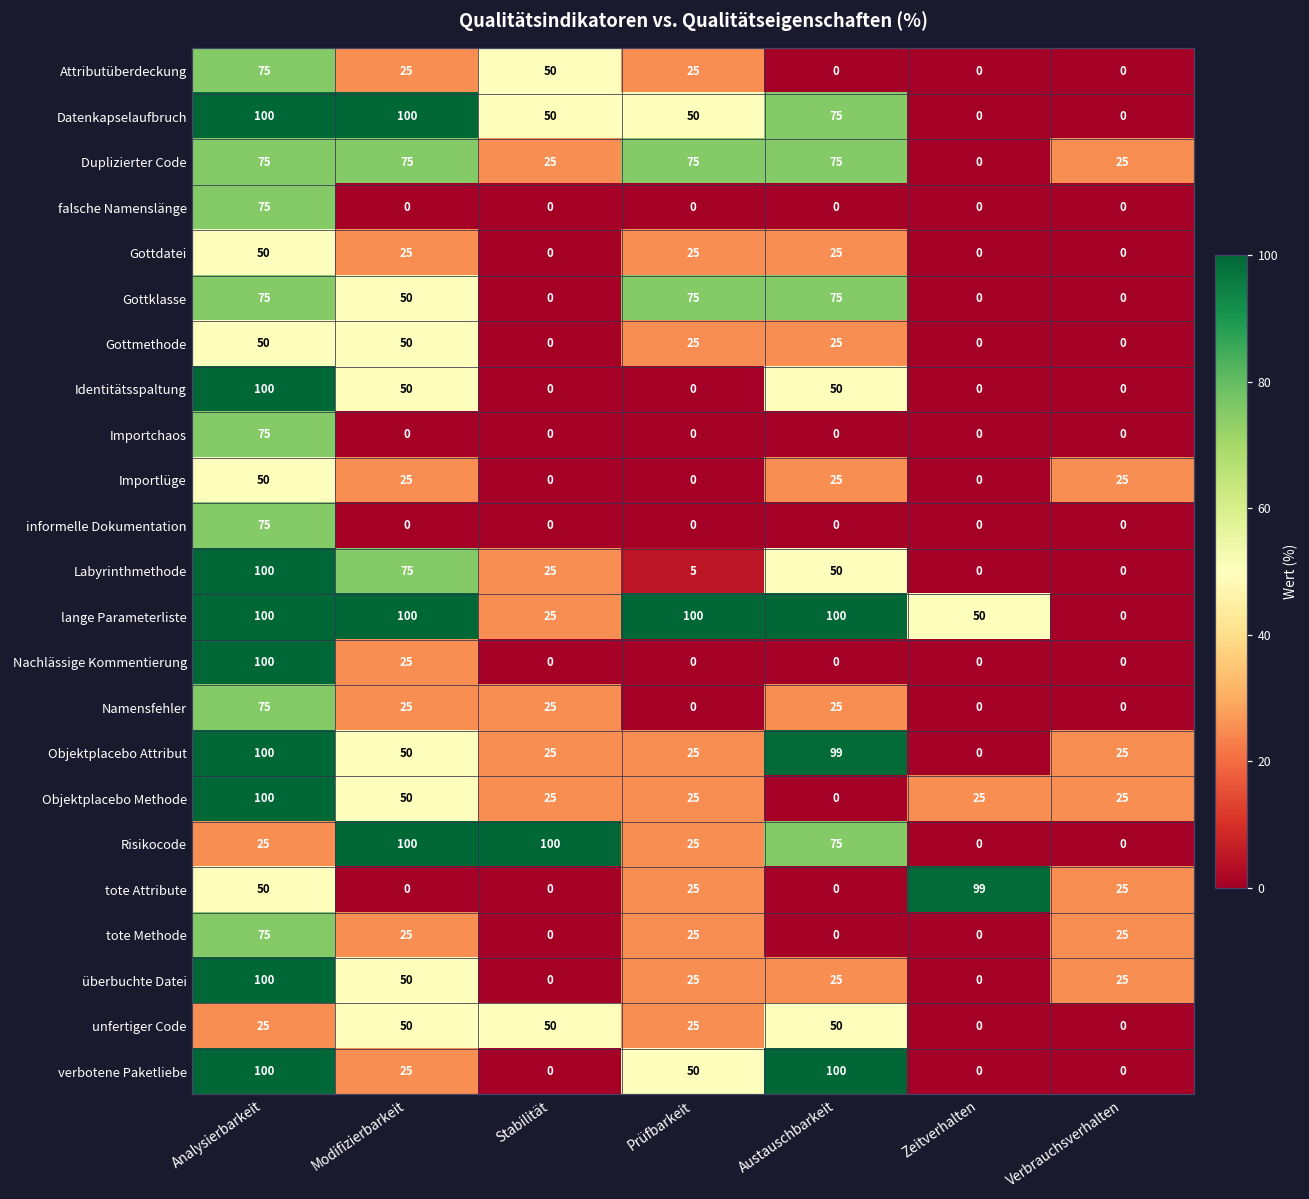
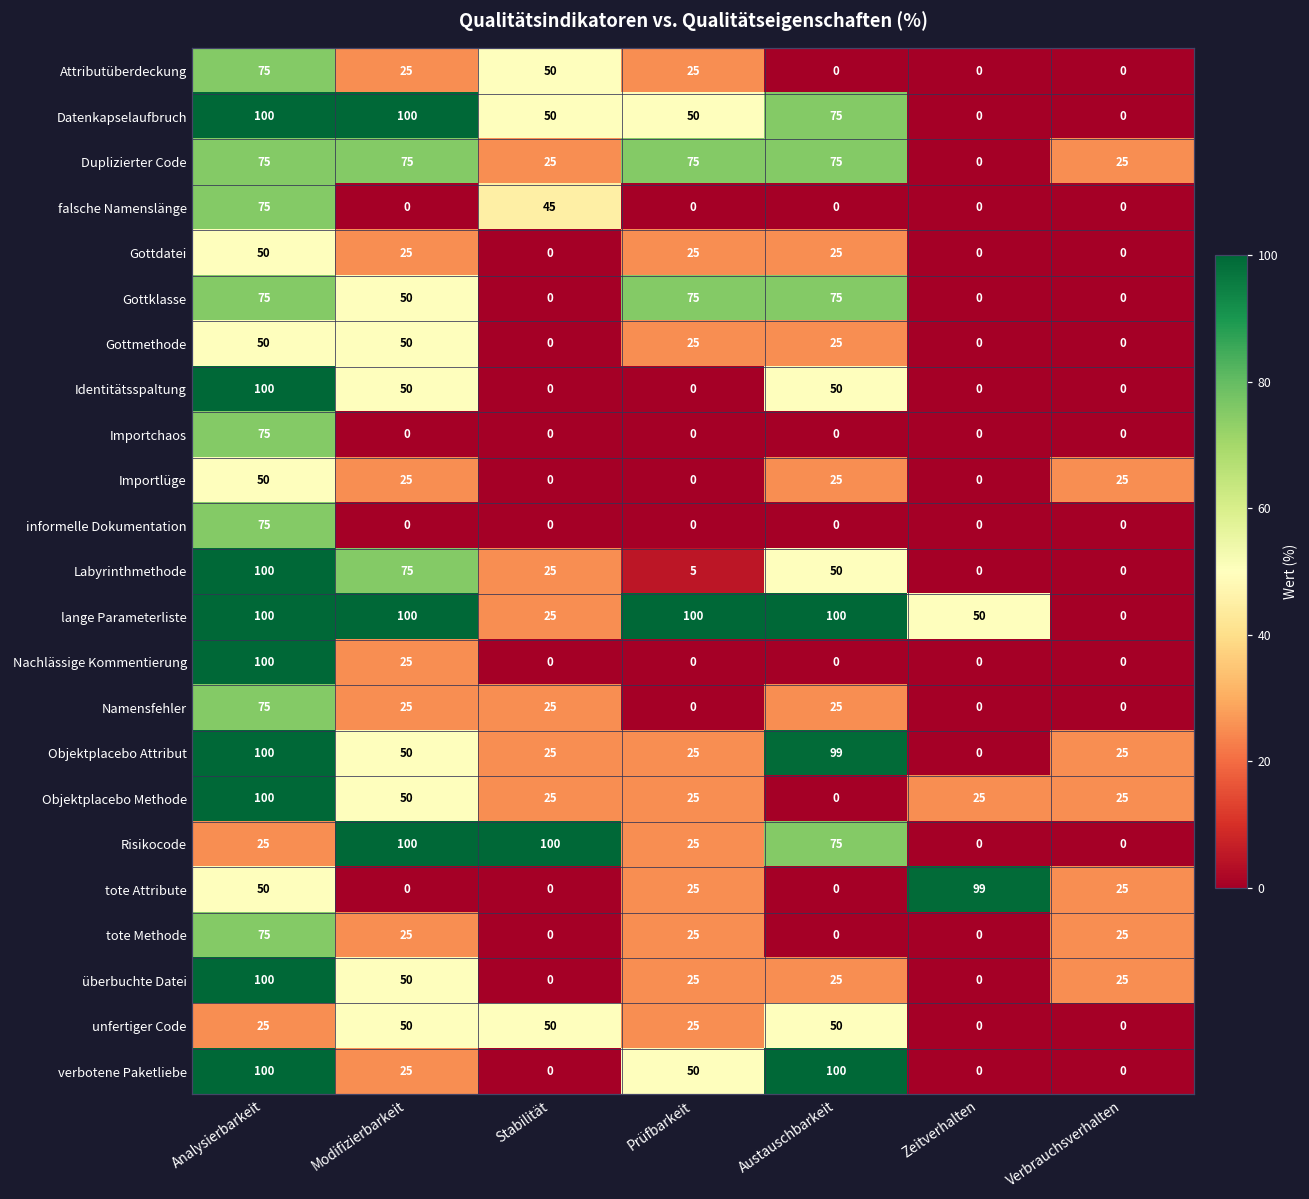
  {
    "Attributüberdeckung": {
      "Analysierbarkeit": 75,
      "Modifizierbarkeit": 25,
      "Stabilität": 50,
      "Prüfbarkeit": 25,
      "Austauschbarkeit": 0,
      "Zeitverhalten": 0,
      "Verbrauchsverhalten": 0
    },
    "Datenkapselaufbruch": {
      "Analysierbarkeit": 100,
      "Modifizierbarkeit": 100,
      "Stabilität": 50,
      "Prüfbarkeit": 50,
      "Austauschbarkeit": 75,
      "Zeitverhalten": 0,
      "Verbrauchsverhalten": 0
    },
    "Duplizierter Code": {
      "Analysierbarkeit": 75,
      "Modifizierbarkeit": 75,
      "Stabilität": 25,
      "Prüfbarkeit": 75,
      "Austauschbarkeit": 75,
      "Zeitverhalten": 0,
      "Verbrauchsverhalten": 25
    },
    "falsche Namenslänge": {
      "Analysierbarkeit": 75,
      "Modifizierbarkeit": 0,
-     "Stabilität": 0,
+     "Stabilität": 45,
      "Prüfbarkeit": 0,
      "Austauschbarkeit": 0,
      "Zeitverhalten": 0,
      "Verbrauchsverhalten": 0
    },
    "Gottdatei": {
      "Analysierbarkeit": 50,
      "Modifizierbarkeit": 25,
      "Stabilität": 0,
      "Prüfbarkeit": 25,
      "Austauschbarkeit": 25,
      "Zeitverhalten": 0,
      "Verbrauchsverhalten": 0
    },
    "Gottklasse": {
      "Analysierbarkeit": 75,
      "Modifizierbarkeit": 50,
      "Stabilität": 0,
      "Prüfbarkeit": 75,
      "Austauschbarkeit": 75,
      "Zeitverhalten": 0,
      "Verbrauchsverhalten": 0
    },
    "Gottmethode": {
      "Analysierbarkeit": 50,
      "Modifizierbarkeit": 50,
      "Stabilität": 0,
      "Prüfbarkeit": 25,
      "Austauschbarkeit": 25,
      "Zeitverhalten": 0,
      "Verbrauchsverhalten": 0
    },
    "Identitätsspaltung": {
      "Analysierbarkeit": 100,
      "Modifizierbarkeit": 50,
      "Stabilität": 0,
      "Prüfbarkeit": 0,
      "Austauschbarkeit": 50,
      "Zeitverhalten": 0,
      "Verbrauchsverhalten": 0
    },
    "Importchaos": {
      "Analysierbarkeit": 75,
      "Modifizierbarkeit": 0,
      "Stabilität": 0,
      "Prüfbarkeit": 0,
      "Austauschbarkeit": 0,
      "Zeitverhalten": 0,
      "Verbrauchsverhalten": 0
    },
    "Importlüge": {
      "Analysierbarkeit": 50,
      "Modifizierbarkeit": 25,
      "Stabilität": 0,
      "Prüfbarkeit": 0,
      "Austauschbarkeit": 25,
      "Zeitverhalten": 0,
      "Verbrauchsverhalten": 25
    },
    "informelle Dokumentation": {
      "Analysierbarkeit": 75,
      "Modifizierbarkeit": 0,
      "Stabilität": 0,
      "Prüfbarkeit": 0,
      "Austauschbarkeit": 0,
      "Zeitverhalten": 0,
      "Verbrauchsverhalten": 0
    },
    "Labyrinthmethode": {
      "Analysierbarkeit": 100,
      "Modifizierbarkeit": 75,
      "Stabilität": 25,
      "Prüfbarkeit": 5,
      "Austauschbarkeit": 50,
      "Zeitverhalten": 0,
      "Verbrauchsverhalten": 0
    },
    "lange Parameterliste": {
      "Analysierbarkeit": 100,
      "Modifizierbarkeit": 100,
      "Stabilität": 25,
      "Prüfbarkeit": 100,
      "Austauschbarkeit": 100,
      "Zeitverhalten": 50,
      "Verbrauchsverhalten": 0
    },
    "Nachlässige Kommentierung": {
      "Analysierbarkeit": 100,
      "Modifizierbarkeit": 25,
      "Stabilität": 0,
      "Prüfbarkeit": 0,
      "Austauschbarkeit": 0,
      "Zeitverhalten": 0,
      "Verbrauchsverhalten": 0
    },
    "Namensfehler": {
      "Analysierbarkeit": 75,
      "Modifizierbarkeit": 25,
      "Stabilität": 25,
      "Prüfbarkeit": 0,
      "Austauschbarkeit": 25,
      "Zeitverhalten": 0,
      "Verbrauchsverhalten": 0
    },
    "Objektplacebo Attribut": {
      "Analysierbarkeit": 100,
      "Modifizierbarkeit": 50,
      "Stabilität": 25,
      "Prüfbarkeit": 25,
      "Austauschbarkeit": 99,
      "Zeitverhalten": 0,
      "Verbrauchsverhalten": 25
    },
    "Objektplacebo Methode": {
      "Analysierbarkeit": 100,
      "Modifizierbarkeit": 50,
      "Stabilität": 25,
      "Prüfbarkeit": 25,
      "Austauschbarkeit": 0,
      "Zeitverhalten": 25,
      "Verbrauchsverhalten": 25
    },
    "Risikocode": {
      "Analysierbarkeit": 25,
      "Modifizierbarkeit": 100,
      "Stabilität": 100,
      "Prüfbarkeit": 25,
      "Austauschbarkeit": 75,
      "Zeitverhalten": 0,
      "Verbrauchsverhalten": 0
    },
    "tote Attribute": {
      "Analysierbarkeit": 50,
      "Modifizierbarkeit": 0,
      "Stabilität": 0,
      "Prüfbarkeit": 25,
      "Austauschbarkeit": 0,
      "Zeitverhalten": 99,
      "Verbrauchsverhalten": 25
    },
    "tote Methode": {
      "Analysierbarkeit": 75,
      "Modifizierbarkeit": 25,
      "Stabilität": 0,
      "Prüfbarkeit": 25,
      "Austauschbarkeit": 0,
      "Zeitverhalten": 0,
      "Verbrauchsverhalten": 25
    },
    "überbuchte Datei": {
      "Analysierbarkeit": 100,
      "Modifizierbarkeit": 50,
      "Stabilität": 0,
      "Prüfbarkeit": 25,
      "Austauschbarkeit": 25,
      "Zeitverhalten": 0,
      "Verbrauchsverhalten": 25
    },
    "unfertiger Code": {
      "Analysierbarkeit": 25,
      "Modifizierbarkeit": 50,
      "Stabilität": 50,
      "Prüfbarkeit": 25,
      "Austauschbarkeit": 50,
      "Zeitverhalten": 0,
      "Verbrauchsverhalten": 0
    },
    "verbotene Paketliebe": {
      "Analysierbarkeit": 100,
      "Modifizierbarkeit": 25,
      "Stabilität": 0,
      "Prüfbarkeit": 50,
      "Austauschbarkeit": 100,
      "Zeitverhalten": 0,
      "Verbrauchsverhalten": 0
    }
  }
